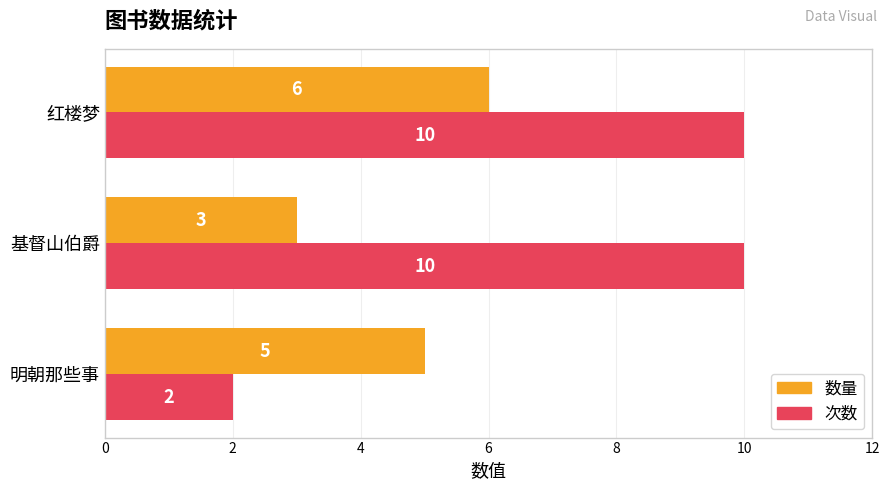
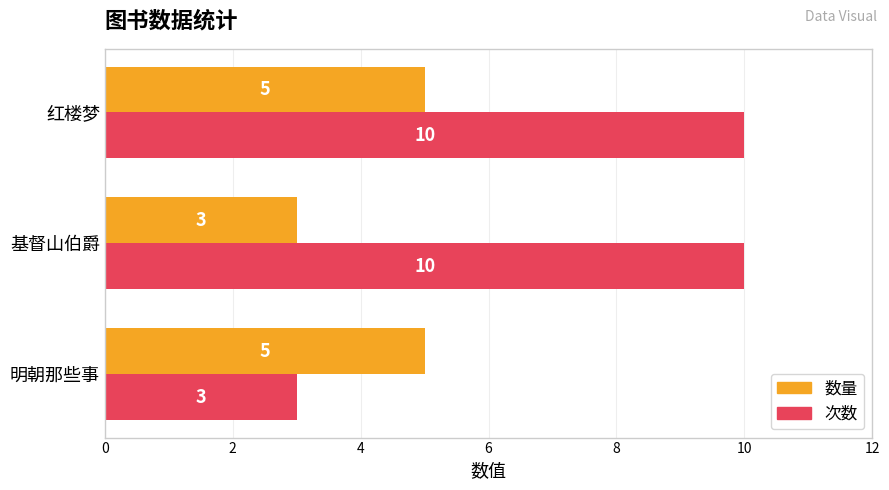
  {
    "数量": {
-     "红楼梦": 6,
+     "红楼梦": 5,
      "基督山伯爵": 3,
      "明朝那些事": 5
    },
    "次数": {
      "红楼梦": 10,
      "基督山伯爵": 10,
-     "明朝那些事": 2
+     "明朝那些事": 3
    }
  }
